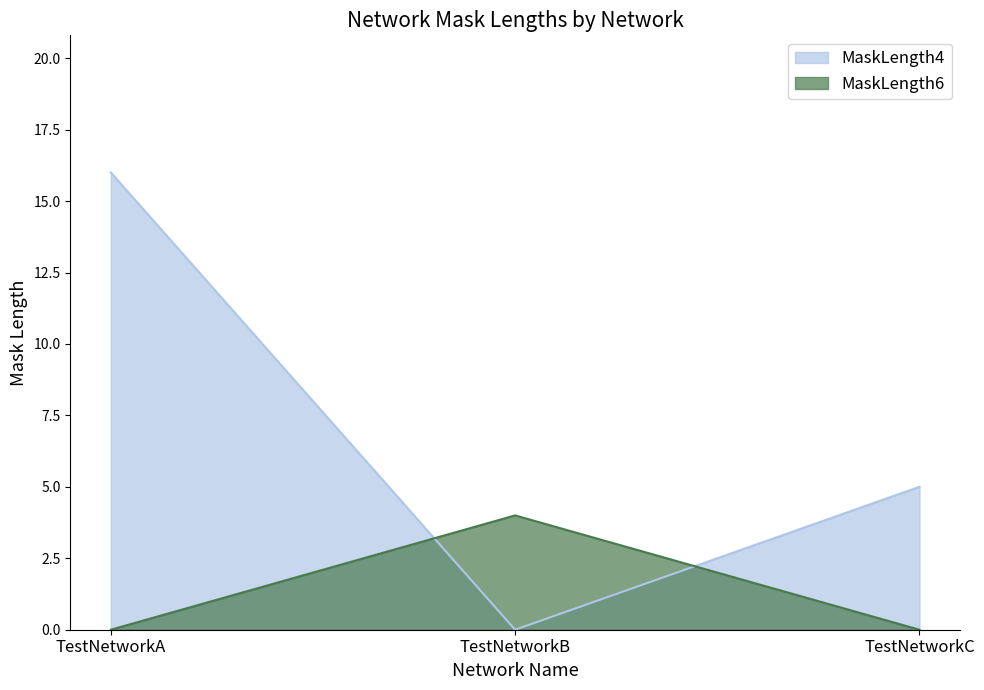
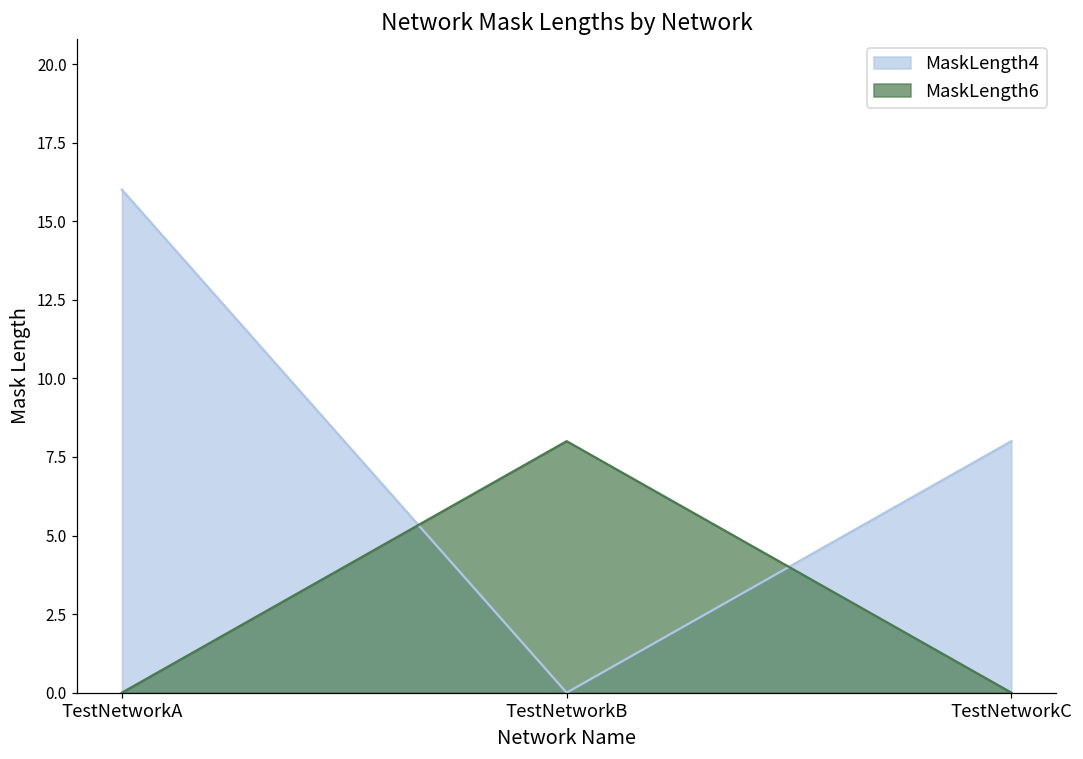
  {
    "MaskLength4": {
      "TestNetworkA": 16,
      "TestNetworkB": 0,
-     "TestNetworkC": 5
+     "TestNetworkC": 8
    },
    "MaskLength6": {
      "TestNetworkA": 0,
-     "TestNetworkB": 4,
+     "TestNetworkB": 8,
      "TestNetworkC": 0
    }
  }
